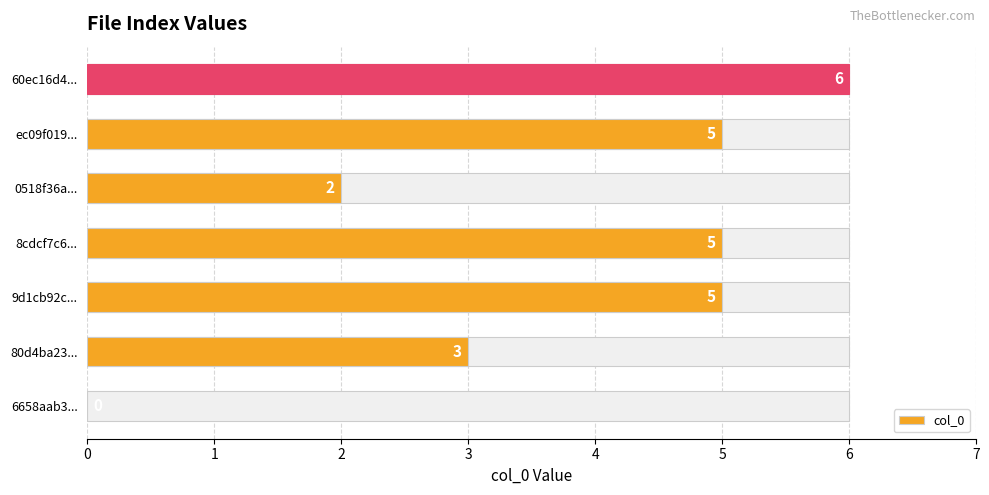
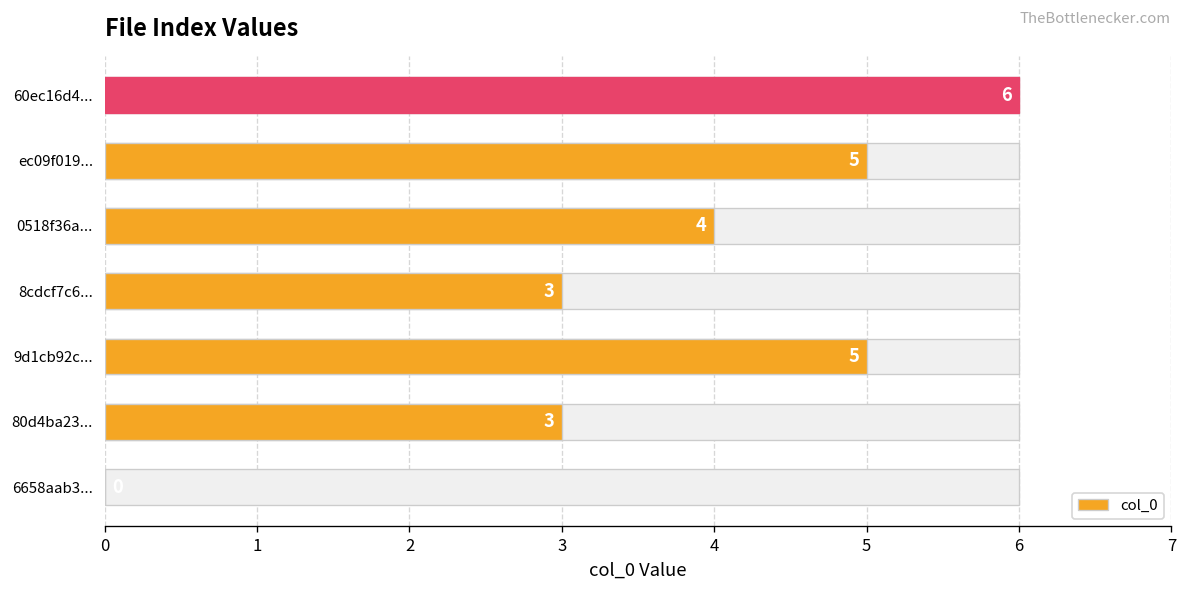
  {
    "col_0": {
      "60ec16d4...": 6,
-     "0518f36a...": 2,
-     "8cdcf7c6...": 5
+     "0518f36a...": 4,
+     "8cdcf7c6...": 3
    }
  }
